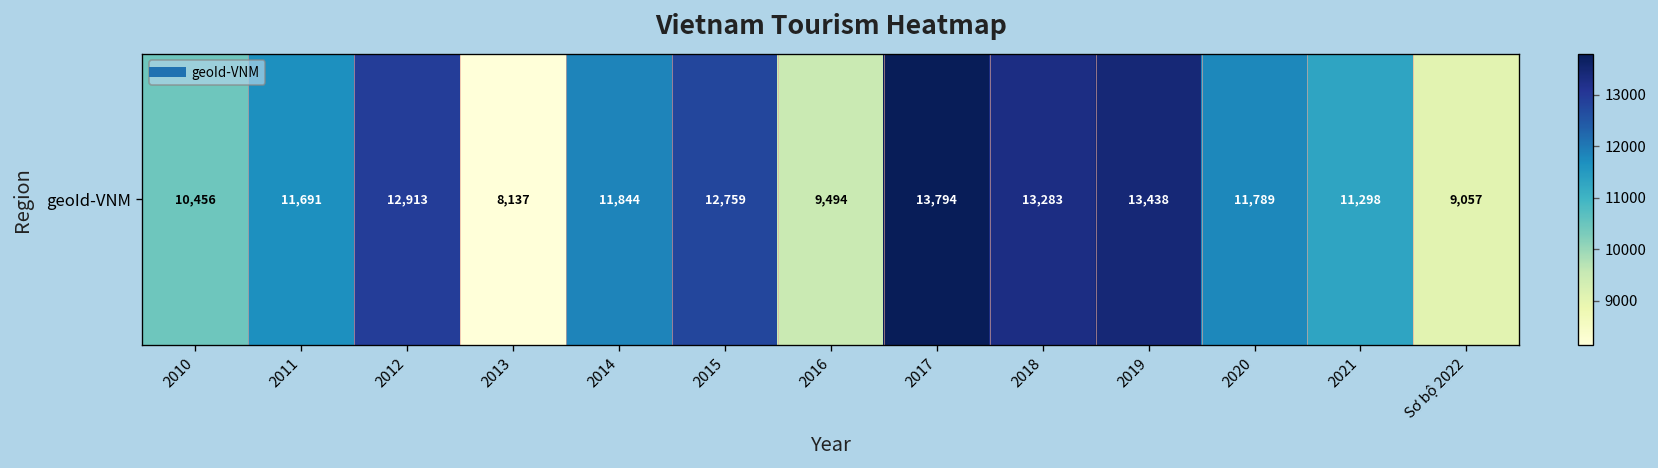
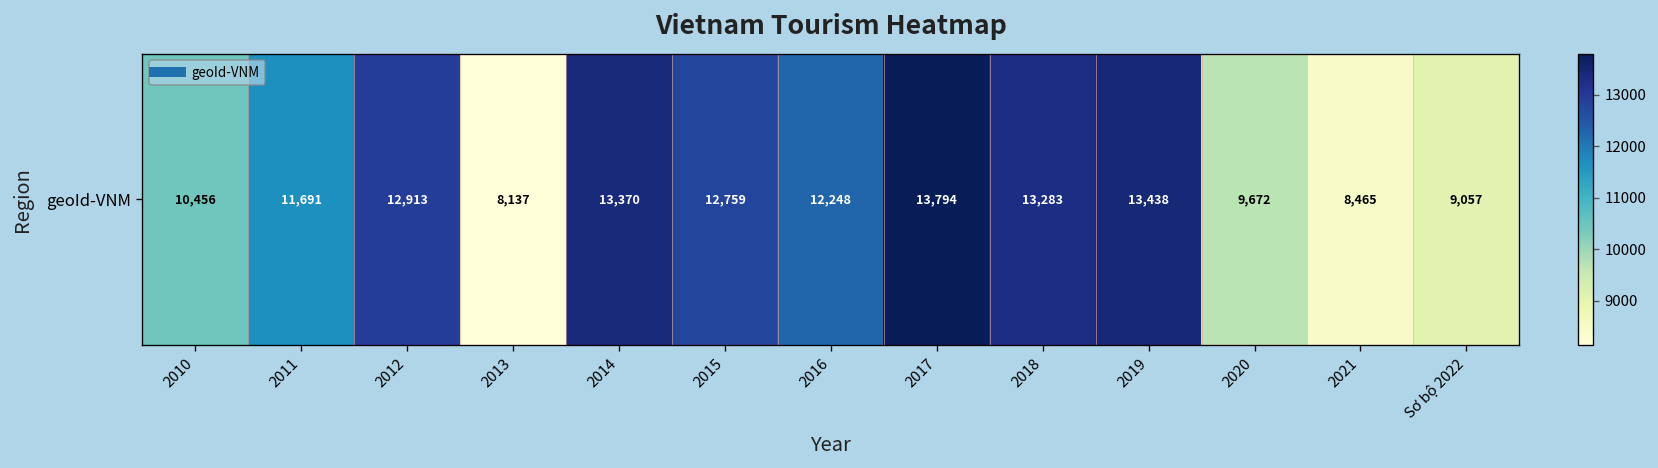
  {
    "geoId-VNM": {
      "2010": "10,456",
      "2011": "11,691",
      "2012": "12,913",
      "2013": "8,137",
-     "2014": "11,844",
+     "2014": "13,370",
      "2015": "12,759",
-     "2016": "9,494",
+     "2016": "12,248",
      "2017": "13,794",
      "2018": "13,283",
      "2019": "13,438",
-     "2020": "11,789",
-     "2021": "11,298",
+     "2020": "9,672",
+     "2021": "8,465",
      "Sơ bộ 2022": "9,057"
    }
  }
